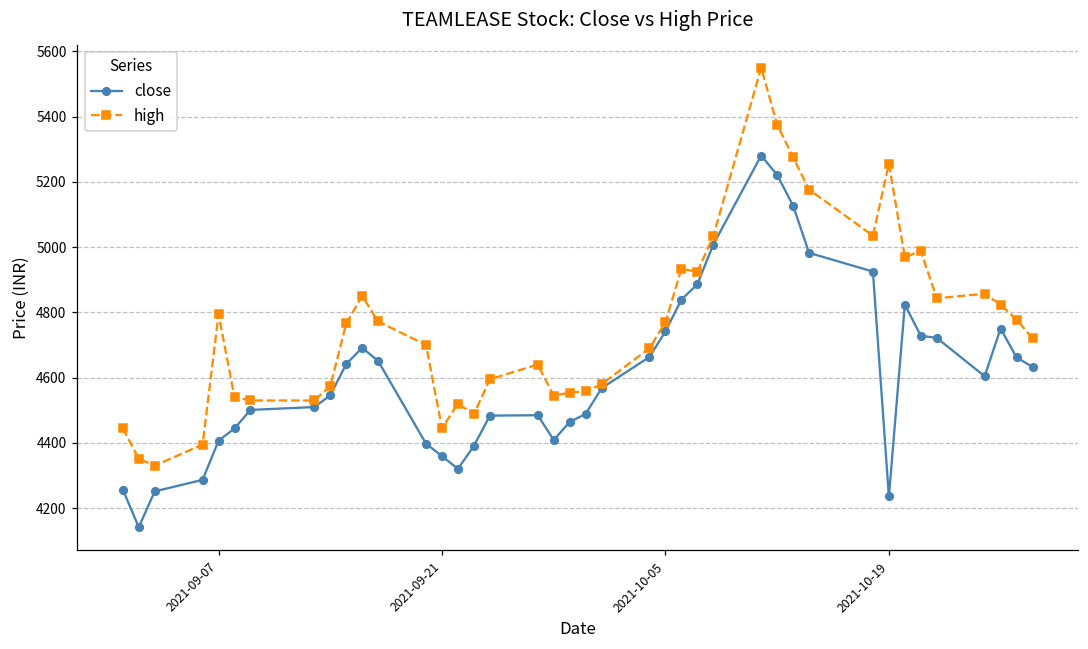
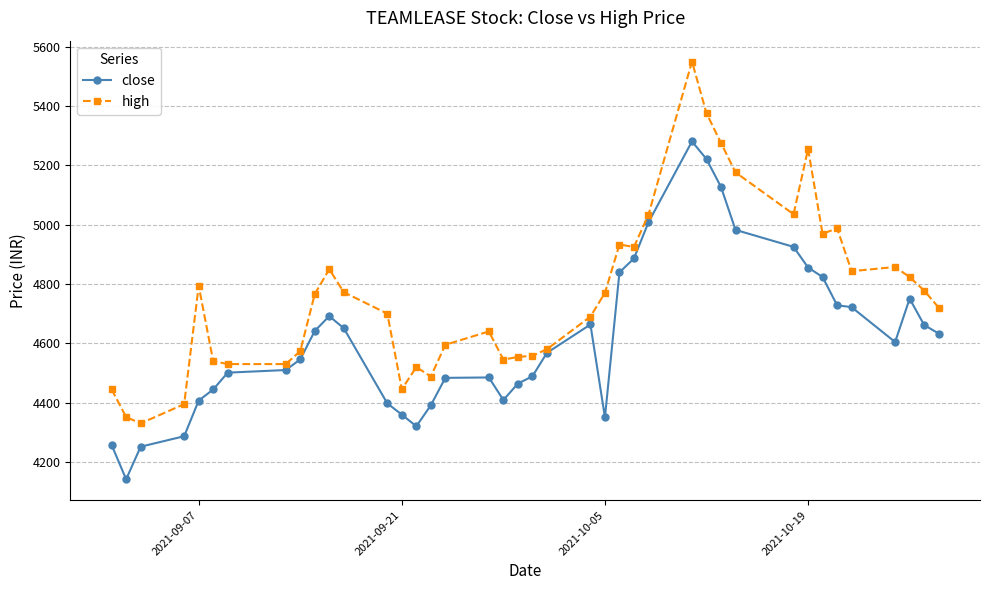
  {
    "close": {
      "2021-09-07": 4410,
      "2021-09-21": 4360,
-     "2021-10-05": 4740,
-     "2021-10-19": 4240
+     "2021-10-05": 4350,
+     "2021-10-19": 4860
    },
    "high": {
      "2021-09-07": 4790,
      "2021-09-21": 4450,
      "2021-10-05": 4770,
      "2021-10-19": 5260
    }
  }
